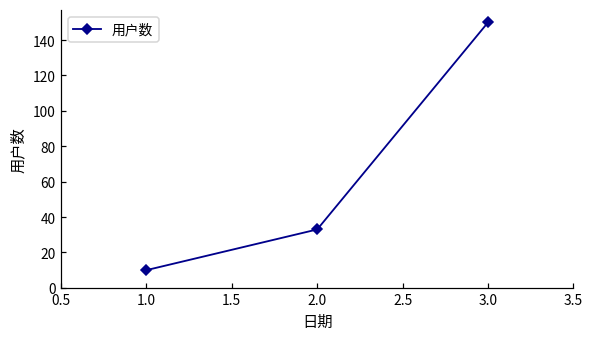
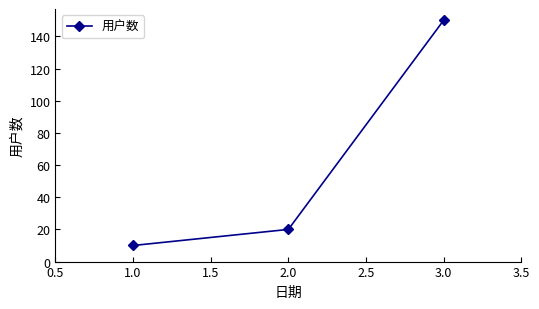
  {
    "1.0": 10,
-   "2.0": 33,
+   "2.0": 20,
    "3.0": 150
  }
